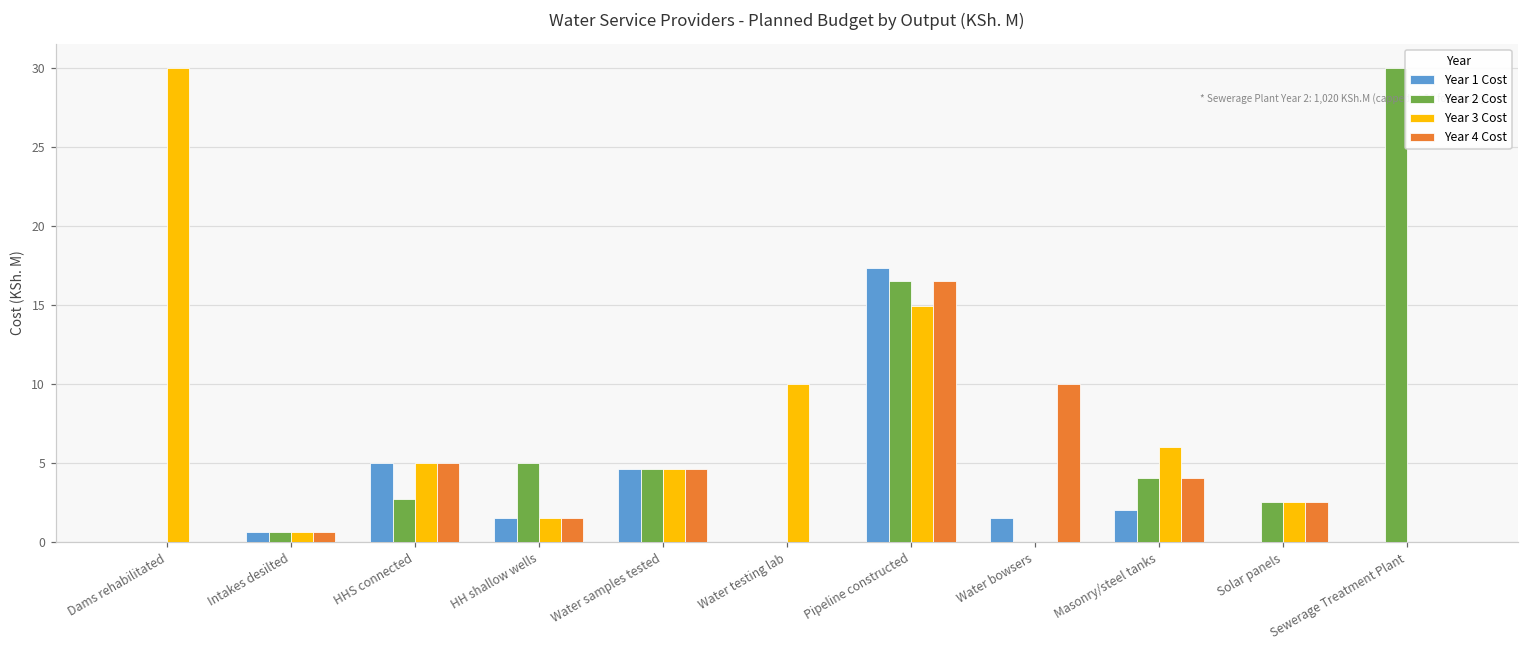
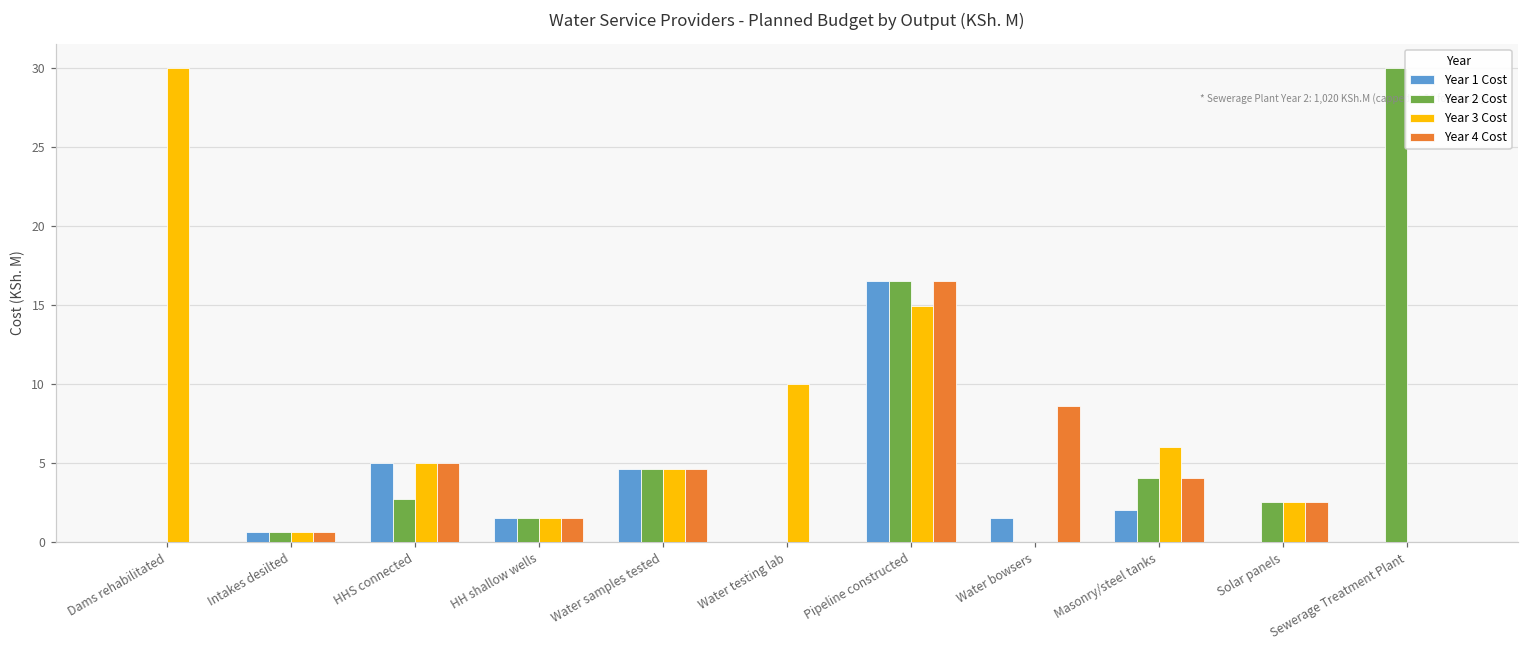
  {
    "Year 1 Cost": {
      "Dams rehabilitated": 0.0,
      "Intakes desilted": 0.6,
      "HHS connected": 5.0,
      "HH shallow wells": 1.5,
      "Water samples tested": 4.6,
      "Water testing lab": 0.0,
-     "Pipeline constructed": 17.3,
+     "Pipeline constructed": 16.5,
      "Water bowsers": 1.5,
      "Masonry/steel tanks": 2.0,
      "Solar panels": 0.0,
      "Sewerage Treatment Plant": 0.0
    },
    "Year 2 Cost": {
      "Dams rehabilitated": 0.0,
      "Intakes desilted": 0.6,
      "HHS connected": 2.7,
-     "HH shallow wells": 5.0,
+     "HH shallow wells": 1.5,
      "Water samples tested": 4.6,
      "Water testing lab": 0.0,
      "Pipeline constructed": 16.5,
      "Water bowsers": 0.0,
      "Masonry/steel tanks": 4.0,
      "Solar panels": 2.5
    },
    "Year 3 Cost": {
      "Dams rehabilitated": 30.0,
      "Intakes desilted": 0.6,
      "HHS connected": 5.0,
      "HH shallow wells": 1.5,
      "Water samples tested": 4.6,
      "Water testing lab": 10.0,
      "Pipeline constructed": 14.9,
      "Water bowsers": 0.0,
      "Masonry/steel tanks": 6.0,
      "Solar panels": 2.5,
      "Sewerage Treatment Plant": 0.0
    },
    "Year 4 Cost": {
      "Dams rehabilitated": 0.0,
      "Intakes desilted": 0.6,
      "HHS connected": 5.0,
      "HH shallow wells": 1.5,
      "Water samples tested": 4.6,
      "Water testing lab": 0.0,
      "Pipeline constructed": 16.5,
-     "Water bowsers": 10.0,
+     "Water bowsers": 8.6,
      "Masonry/steel tanks": 4.0,
      "Solar panels": 2.5,
      "Sewerage Treatment Plant": 0.0
    }
  }
